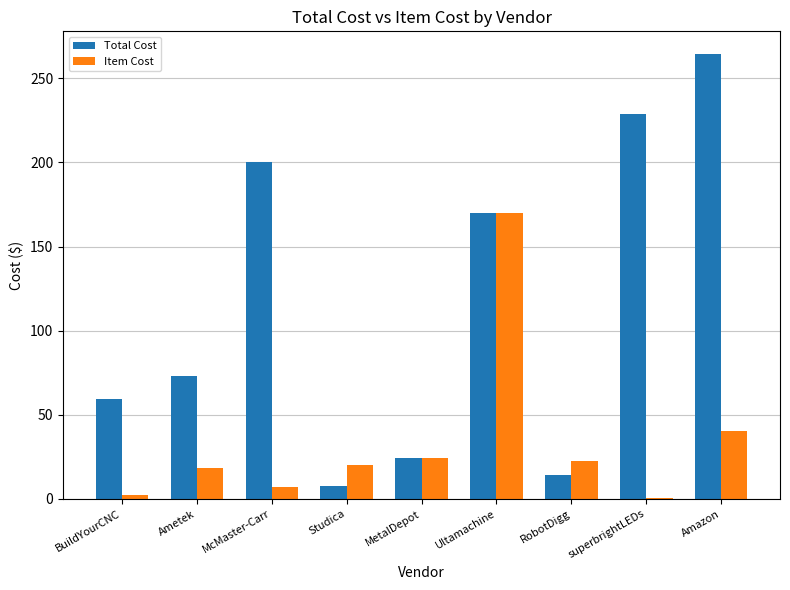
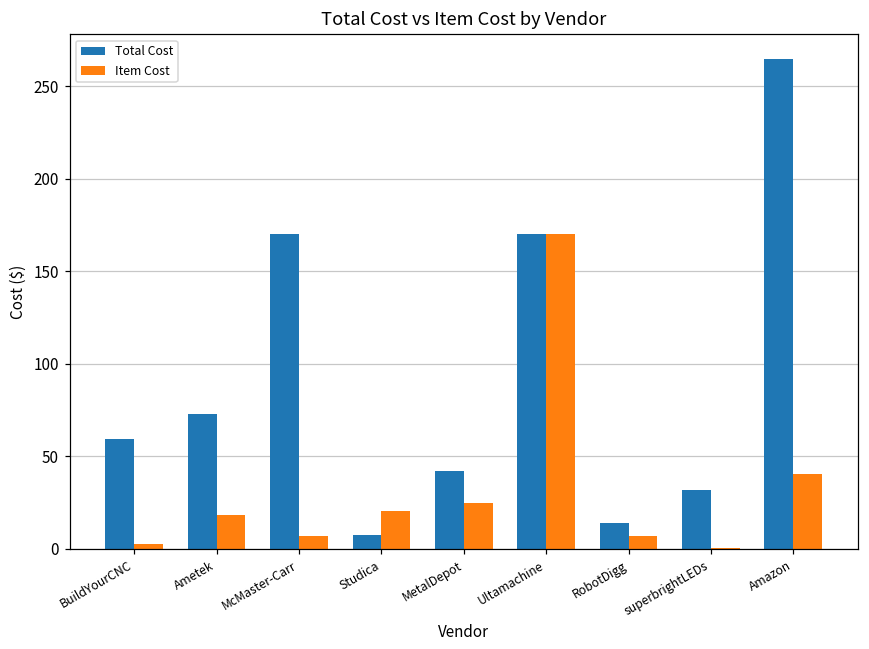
  {
    "Total Cost": {
      "BuildYourCNC": 59,
      "Ametek": 73,
-     "McMaster-Carr": 201,
+     "McMaster-Carr": 170,
      "Studica": 7,
-     "MetalDepot": 25,
+     "MetalDepot": 42,
      "Ultamachine": 170,
      "RobotDigg": 14,
-     "superbrightLEDs": 229,
+     "superbrightLEDs": 32,
      "Amazon": 265
    },
    "Item Cost": {
      "BuildYourCNC": 3,
      "Ametek": 18,
      "McMaster-Carr": 7,
      "Studica": 20,
      "MetalDepot": 25,
      "Ultamachine": 170,
-     "RobotDigg": 23,
+     "RobotDigg": 7,
      "Amazon": 41
    }
  }
